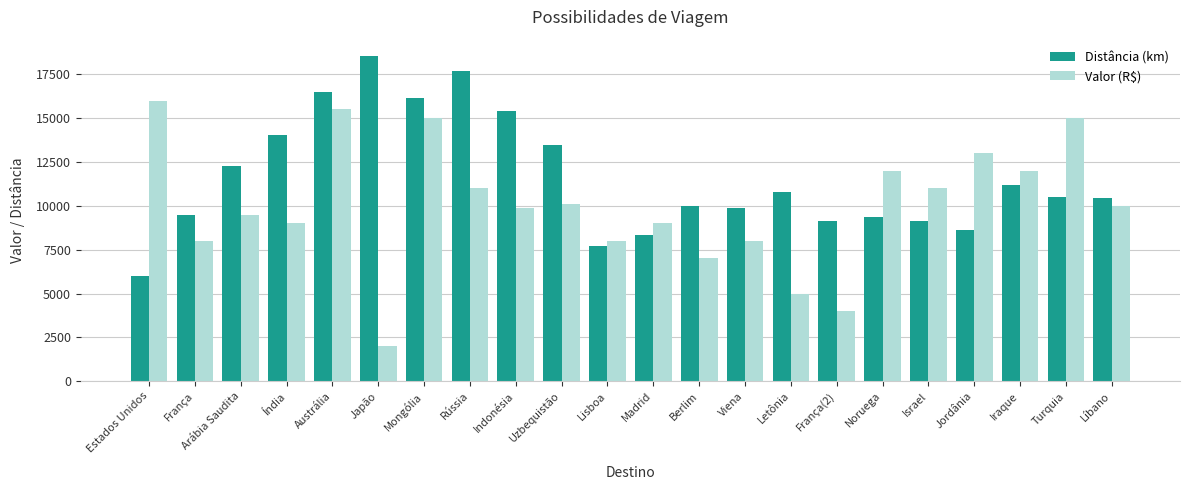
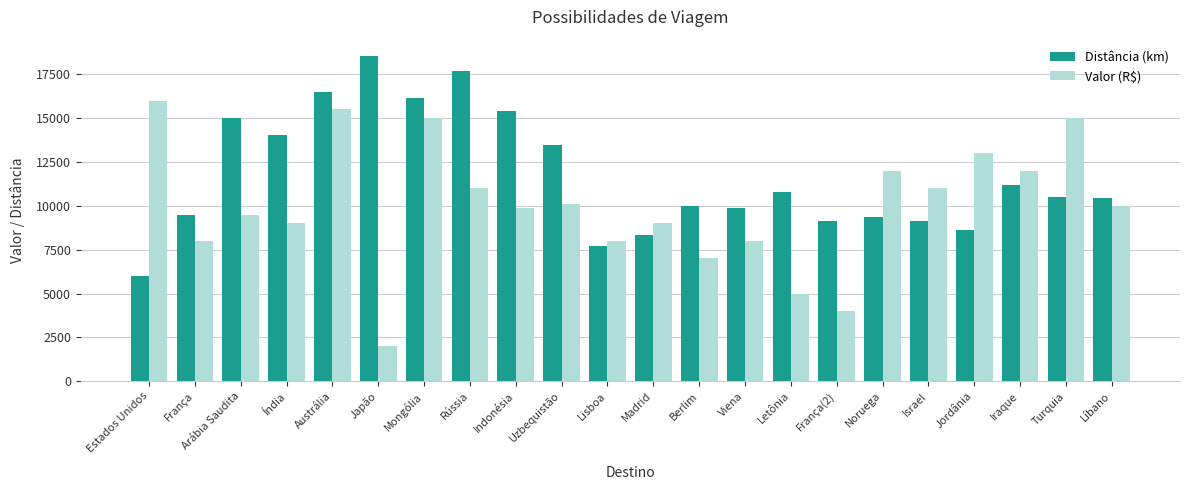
  {
    "Distância (km)": {
      "Estados Unidos": 6000,
      "França": 9500,
-     "Arábia Saudita": 12300,
+     "Arábia Saudita": 15000,
      "Índia": 14100,
      "Austrália": 16500,
      "Japão": 18600,
      "Mongólia": 16200,
      "Rússia": 17700,
      "Indonésia": 15400,
      "Uzbequistão": 13500,
      "Lisboa": 7700,
      "Madrid": 8300,
      "Berlim": 10000,
      "Viena": 9900,
      "Letônia": 10800,
      "França(2)": 9200,
      "Noruega": 9400,
      "Israel": 9200,
      "Jordânia": 8600,
      "Iraque": 11200,
      "Turquia": 10500,
      "Líbano": 10400
    },
    "Valor (R$)": {
      "Estados Unidos": 16000,
      "França": 8000,
      "Arábia Saudita": 9500,
      "Índia": 9000,
      "Austrália": 15500,
      "Japão": 2000,
      "Mongólia": 15000,
      "Rússia": 11000,
      "Indonésia": 9900,
      "Uzbequistão": 10100,
      "Lisboa": 8000,
      "Madrid": 9000,
      "Berlim": 7000,
      "Viena": 8000,
      "Letônia": 5000,
      "França(2)": 4000,
      "Noruega": 12000,
      "Israel": 11000,
      "Jordânia": 13000,
      "Iraque": 12000,
      "Turquia": 15000,
      "Líbano": 10000
    }
  }
